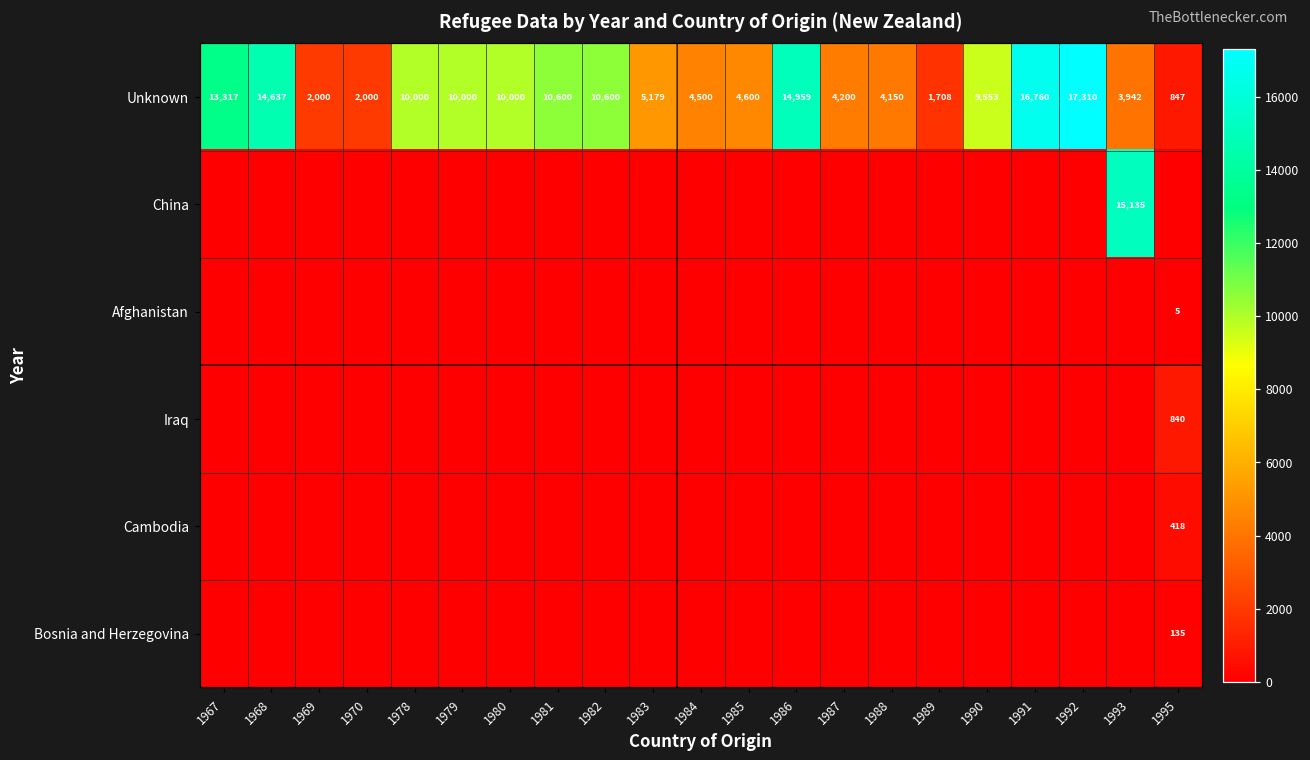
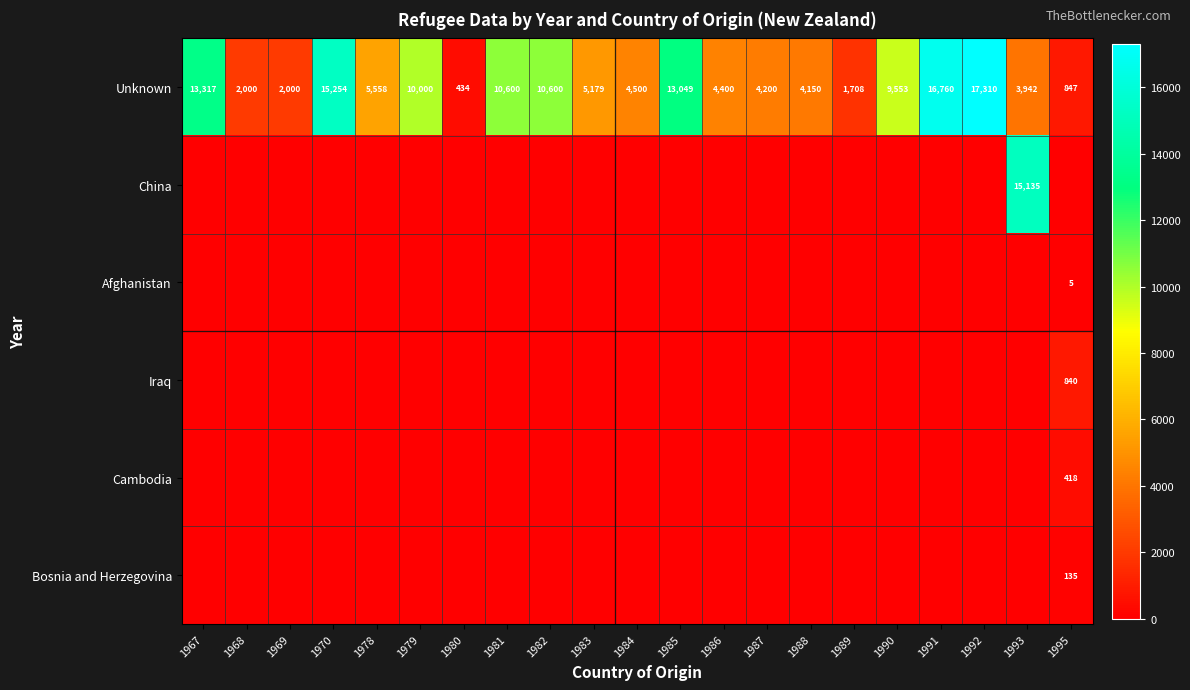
  {
    "Unknown": {
      "1967": "13,317",
-     "1968": "14,637",
+     "1968": "2,000",
      "1969": "2,000",
-     "1970": "2,000",
-     "1978": "10,000",
+     "1970": "15,254",
+     "1978": "5,558",
      "1979": "10,000",
-     "1980": "10,000",
+     "1980": "434",
      "1981": "10,600",
      "1982": "10,600",
      "1983": "5,179",
      "1984": "4,500",
-     "1985": "4,600",
-     "1986": "14,959",
+     "1985": "13,049",
+     "1986": "4,400",
      "1987": "4,200",
      "1988": "4,150",
      "1989": "1,708",
      "1990": "9,553",
      "1991": "16,760",
      "1992": "17,310",
      "1993": "3,942",
      "1995": "847"
    },
    "China": {
      "1993": "15,135"
    },
    "Afghanistan": {
      "1995": "5"
    },
    "Iraq": {
      "1995": "840"
    },
    "Cambodia": {
      "1995": "418"
    },
    "Bosnia and Herzegovina": {
      "1995": "135"
    }
  }
